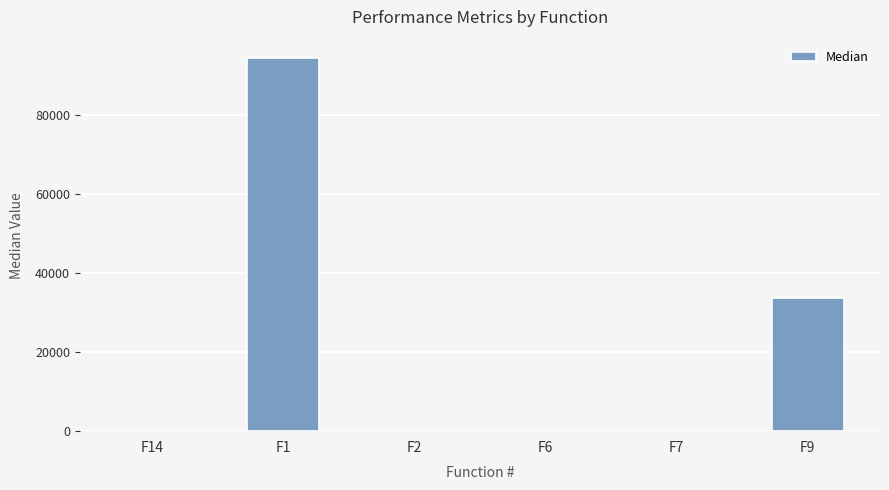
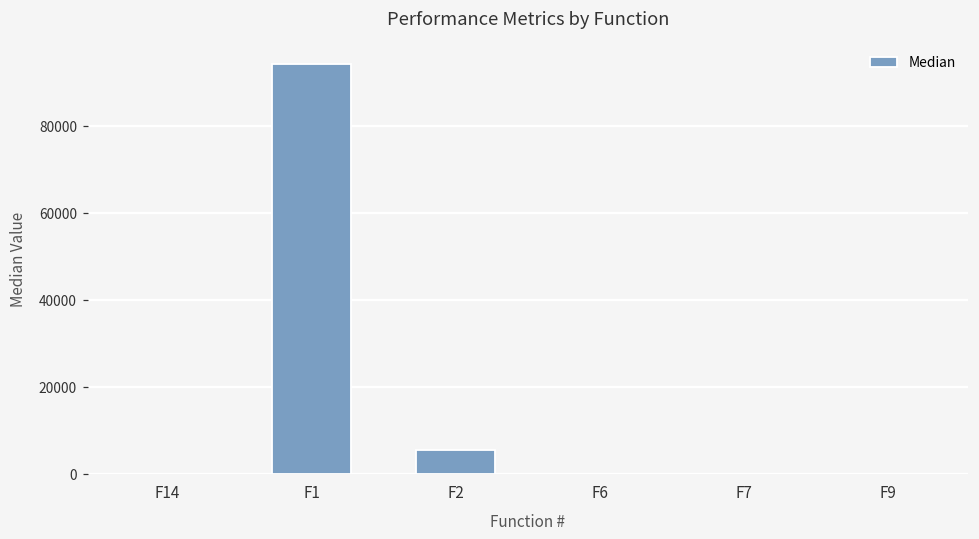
  {
    "F1": 94000,
-   "F2": 0,
-   "F9": 34000
+   "F2": 6000,
+   "F9": 0
  }
